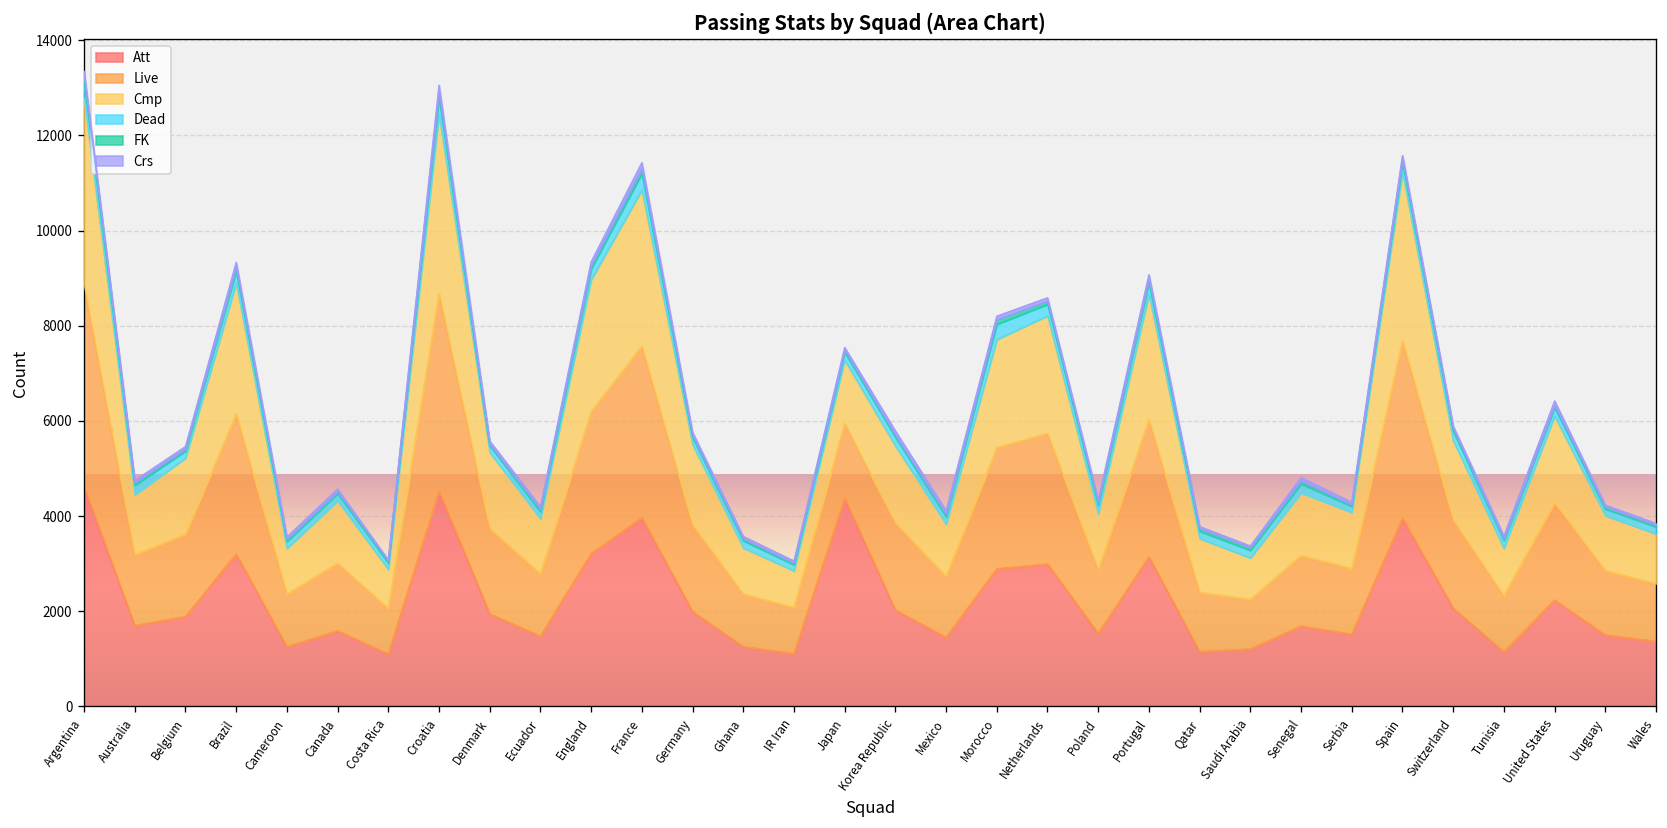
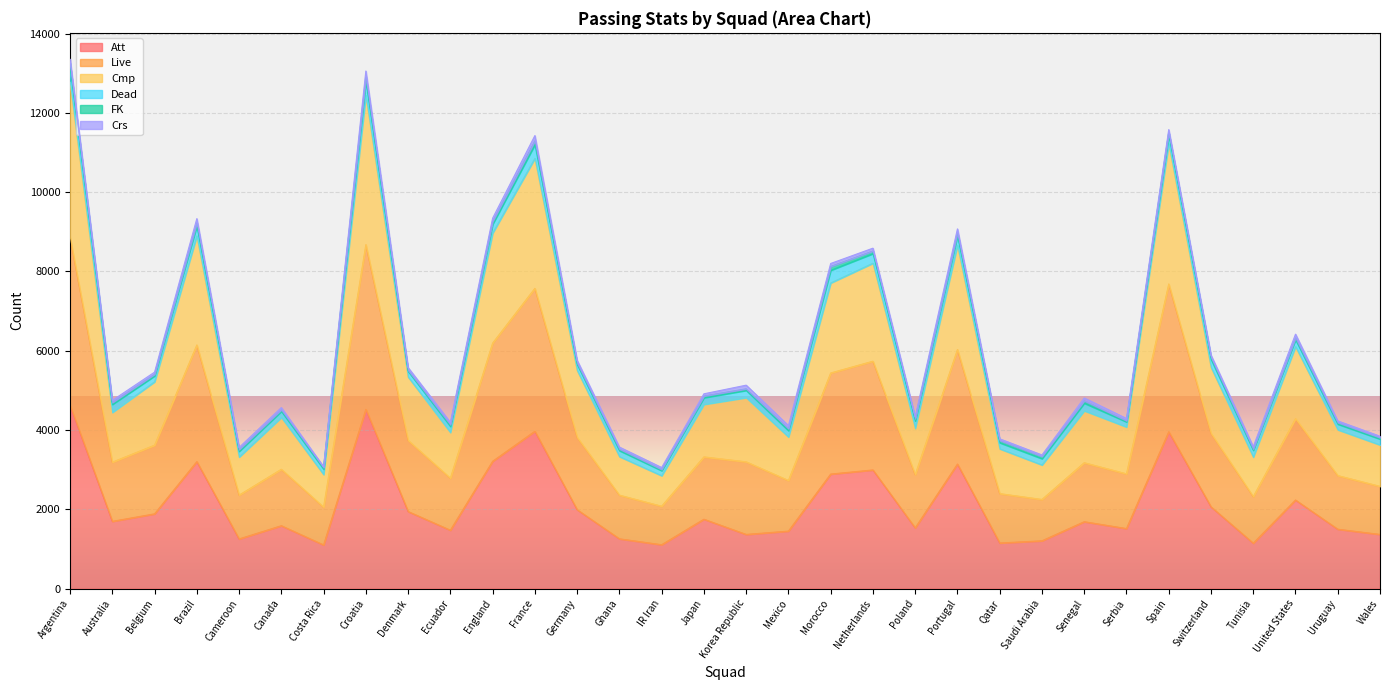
  {
    "Att": {
      "Argentina": 4600,
      "Australia": 1700,
      "Belgium": 1900,
      "Brazil": 3200,
      "Cameroon": 1300,
      "Canada": 1600,
      "Costa Rica": 1100,
      "Croatia": 4500,
      "Denmark": 1900,
      "Ecuador": 1500,
      "England": 3200,
      "France": 4000,
      "Germany": 2000,
      "Ghana": 1300,
      "IR Iran": 1100,
-     "Japan": 4400,
-     "Korea Republic": 2000,
+     "Japan": 1800,
+     "Korea Republic": 1400,
      "Mexico": 1500,
      "Morocco": 2900,
      "Netherlands": 3000,
      "Poland": 1500,
      "Portugal": 3100,
      "Qatar": 1200,
      "Saudi Arabia": 1200,
      "Senegal": 1700,
      "Serbia": 1500,
      "Spain": 4000,
      "Switzerland": 2100,
      "Tunisia": 1100,
      "United States": 2200,
      "Uruguay": 1500,
      "Wales": 1400
    },
    "Dead": {
      "Argentina": 400,
      "Brazil": 300,
      "Croatia": 400,
      "England": 200,
      "France": 300,
      "Morocco": 300,
      "Netherlands": 200,
      "Portugal": 200,
      "Spain": 200
    },
    "FK": {
      "Argentina": 100,
      "Brazil": 100,
      "Croatia": 100,
      "England": 100,
      "France": 100,
      "Morocco": 100,
      "Netherlands": 100,
      "Portugal": 100,
      "Spain": 100
    },
    "Crs": {
      "Argentina": 100,
      "Brazil": 100,
      "Croatia": 200,
      "Denmark": 100,
      "England": 100,
      "France": 100,
      "Germany": 100,
      "Korea Republic": 100,
      "Mexico": 100,
      "Morocco": 100,
      "Netherlands": 100,
      "Portugal": 100,
      "Senegal": 100,
      "Spain": 100,
      "United States": 100
    }
  }
